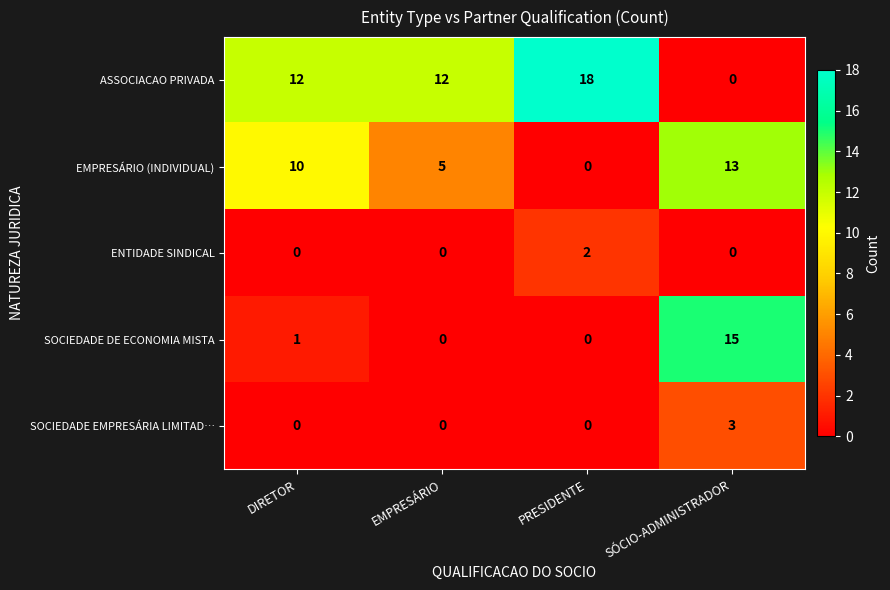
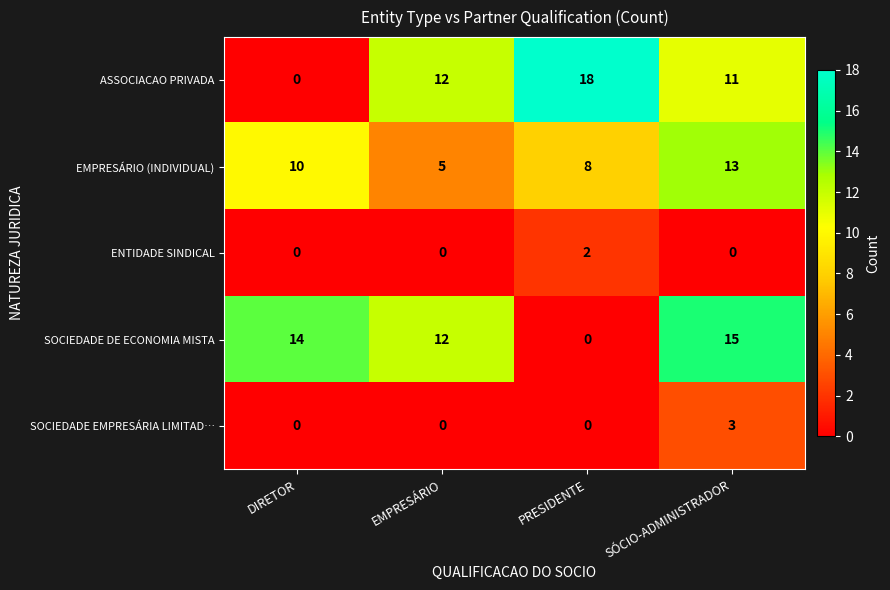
  {
    "ASSOCIACAO PRIVADA": {
-     "DIRETOR": 12,
+     "DIRETOR": 0,
      "EMPRESÁRIO": 12,
      "PRESIDENTE": 18,
-     "SÓCIO-ADMINISTRADOR": 0
+     "SÓCIO-ADMINISTRADOR": 11
    },
    "EMPRESÁRIO (INDIVIDUAL)": {
      "DIRETOR": 10,
      "EMPRESÁRIO": 5,
-     "PRESIDENTE": 0,
+     "PRESIDENTE": 8,
      "SÓCIO-ADMINISTRADOR": 13
    },
    "ENTIDADE SINDICAL": {
      "DIRETOR": 0,
      "EMPRESÁRIO": 0,
      "PRESIDENTE": 2,
      "SÓCIO-ADMINISTRADOR": 0
    },
    "SOCIEDADE DE ECONOMIA MISTA": {
-     "DIRETOR": 1,
-     "EMPRESÁRIO": 0,
+     "DIRETOR": 14,
+     "EMPRESÁRIO": 12,
      "PRESIDENTE": 0,
      "SÓCIO-ADMINISTRADOR": 15
    },
    "SOCIEDADE EMPRESÁRIA LIMITAD…": {
      "DIRETOR": 0,
      "EMPRESÁRIO": 0,
      "PRESIDENTE": 0,
      "SÓCIO-ADMINISTRADOR": 3
    }
  }
